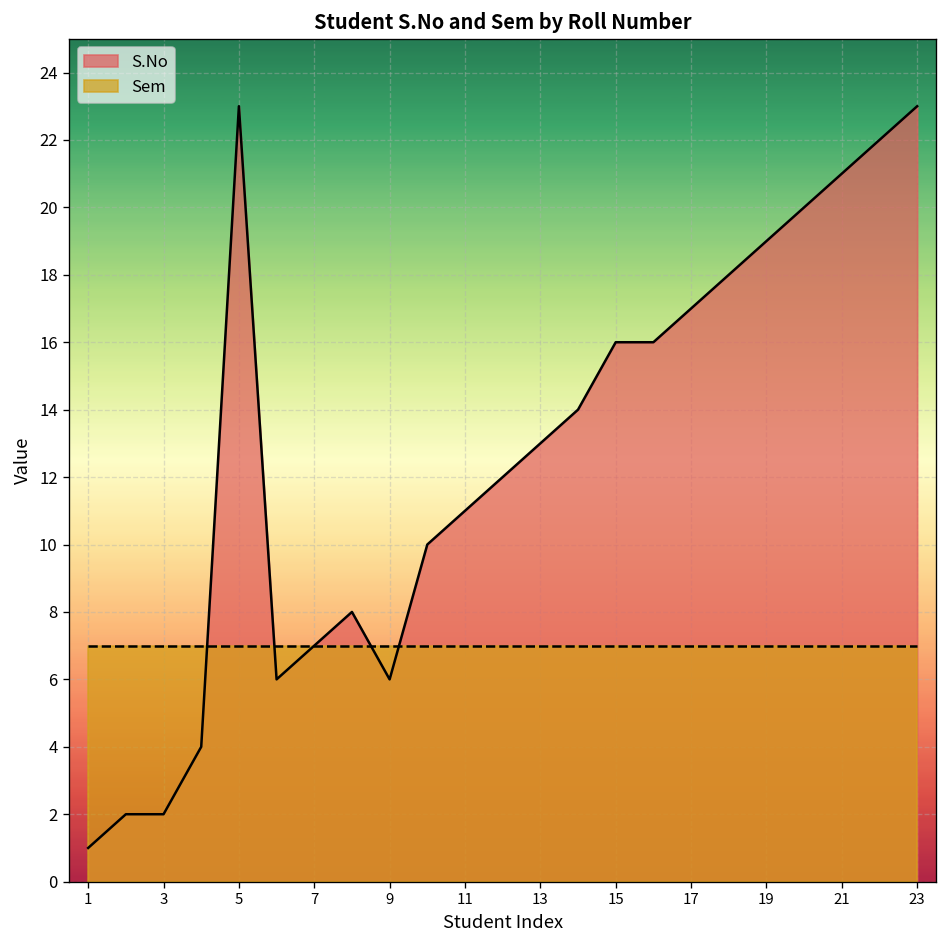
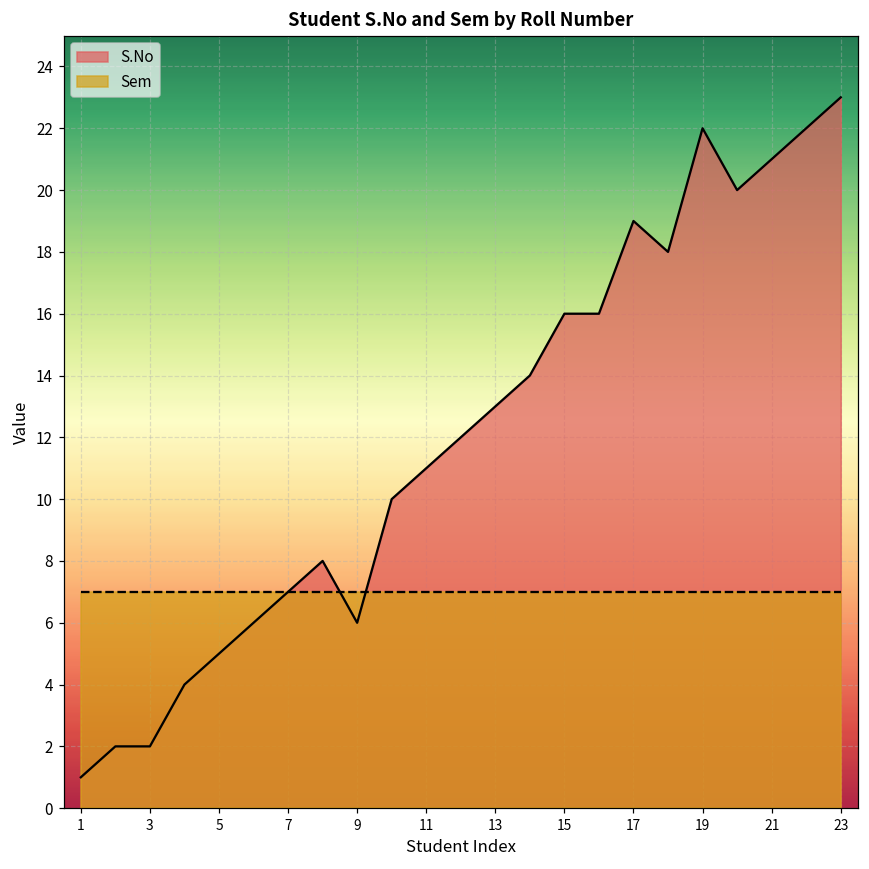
  {
    "S.No": {
      "1": 1,
      "3": 2,
-     "5": 23,
+     "5": 5,
      "9": 6,
      "11": 11,
      "13": 13,
      "15": 16,
-     "17": 17,
-     "19": 19,
+     "17": 19,
+     "19": 22,
      "21": 21,
      "23": 23
    },
    "Sem": {
      "1": 7,
      "3": 7,
      "5": 7,
      "9": 7,
      "11": 7,
      "13": 7,
      "15": 7,
      "17": 7,
      "19": 7,
      "21": 7,
      "23": 7
    }
  }
